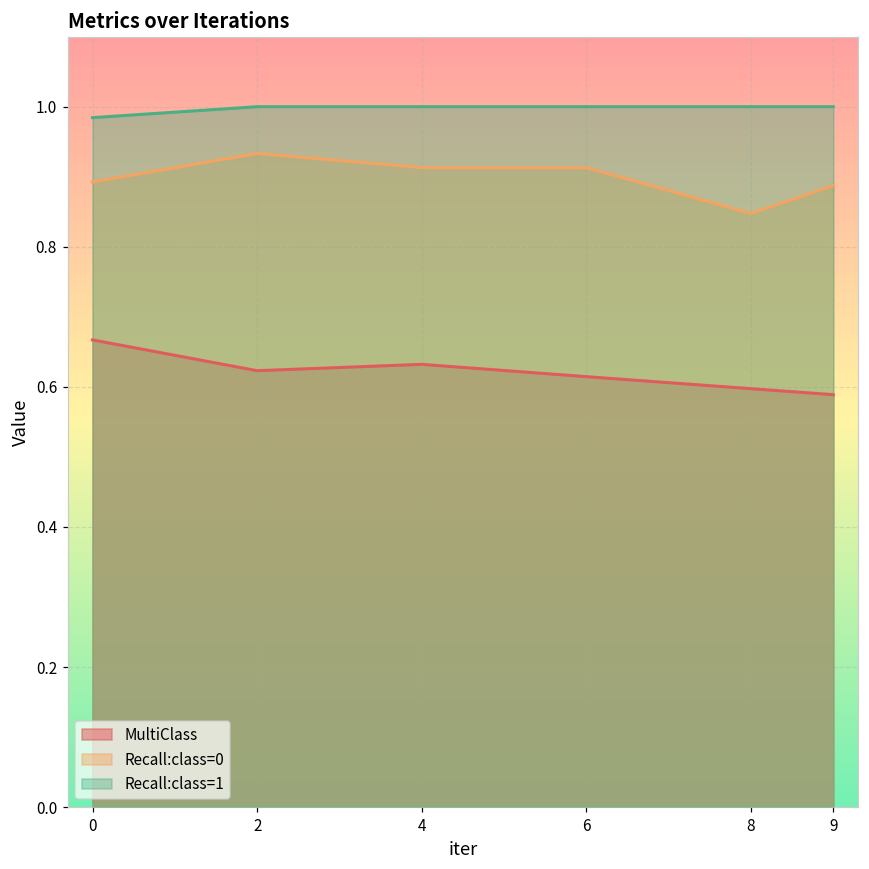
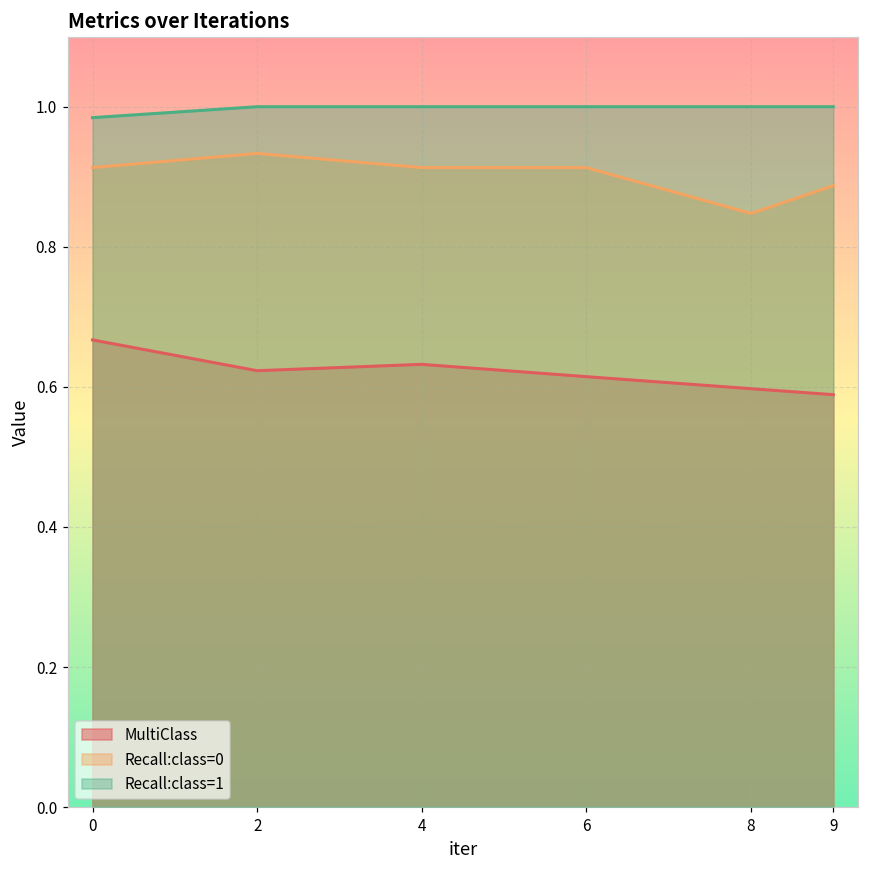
  {
    "MultiClass": {
      "0": 0.67,
      "2": 0.62,
      "4": 0.63,
      "6": 0.61,
      "8": 0.60,
      "9": 0.59
    },
    "Recall:class=0": {
-     "0": 0.89,
+     "0": 0.91,
      "2": 0.93,
      "4": 0.91,
      "6": 0.91,
      "8": 0.85,
      "9": 0.89
    },
    "Recall:class=1": {
      "0": 0.98,
      "2": 1.00,
      "4": 1.00,
      "6": 1.00,
      "8": 1.00,
      "9": 1.00
    }
  }
